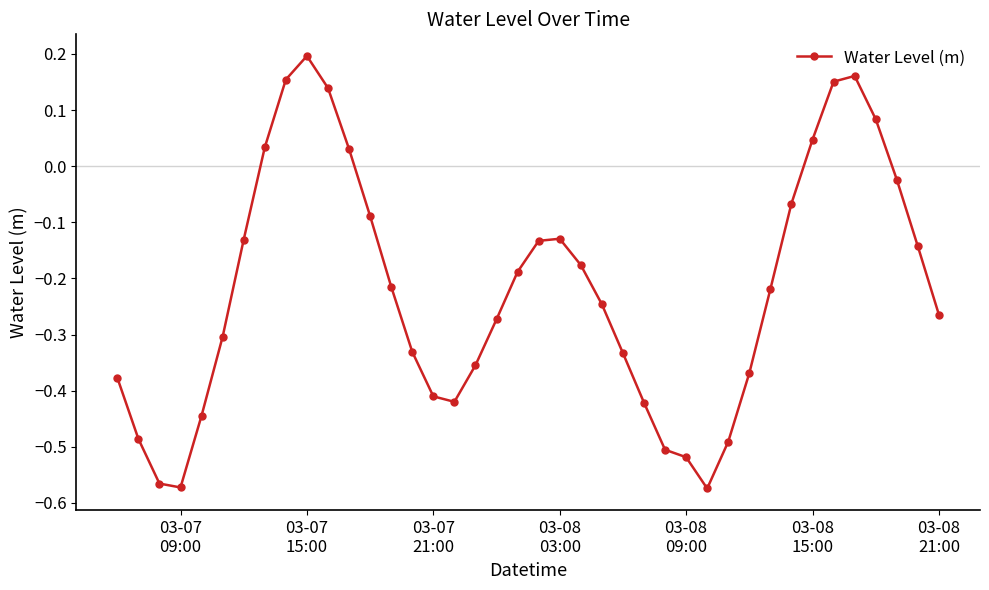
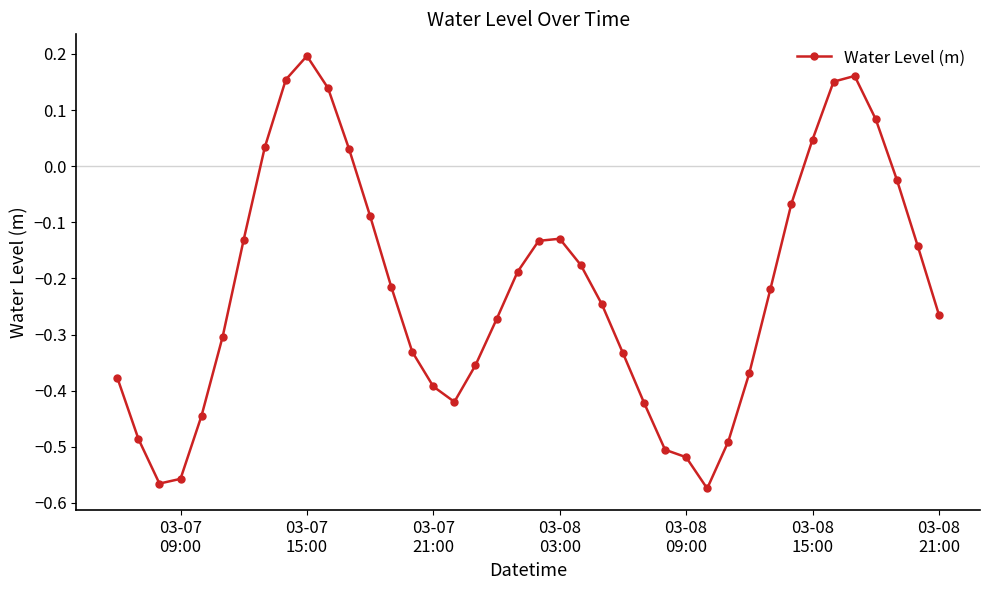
  {
-   "03-07 09:00": -0.57,
+   "03-07 09:00": -0.56,
    "03-07 15:00": 0.20,
-   "03-07 21:00": -0.41,
+   "03-07 21:00": -0.39,
    "03-08 03:00": -0.13,
    "03-08 09:00": -0.52,
    "03-08 15:00": 0.05,
    "03-08 21:00": -0.26
  }
